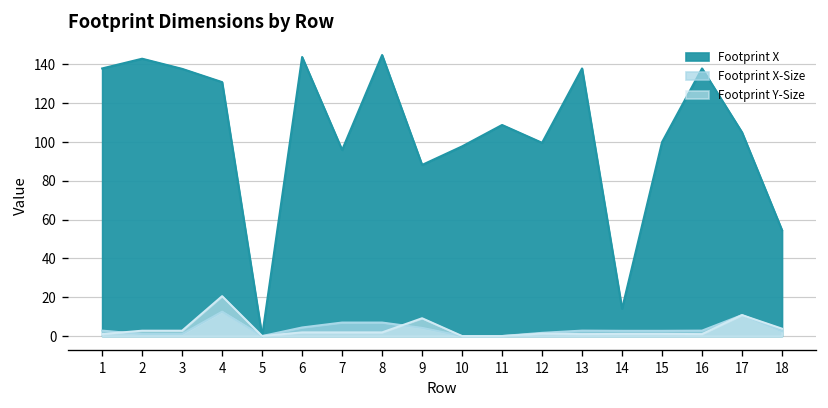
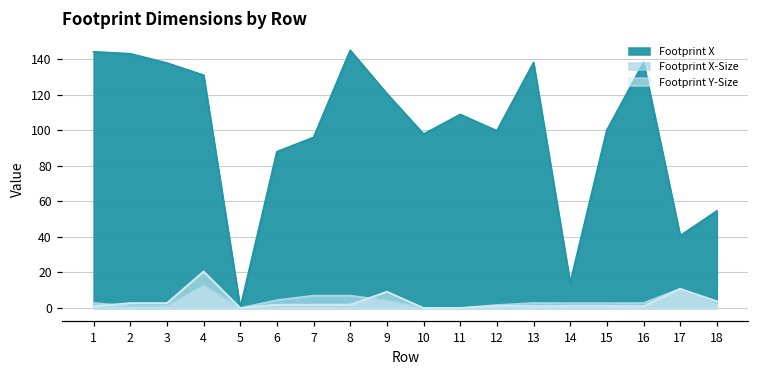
  {
    "Footprint X": {
-     "1": 138,
+     "1": 144,
      "2": 143,
      "3": 138,
      "4": 131,
-     "6": 144,
+     "6": 88,
      "7": 96,
      "8": 145,
-     "9": 88,
+     "9": 121,
      "10": 98,
      "11": 109,
      "12": 100,
      "13": 138,
      "14": 14,
      "15": 100,
      "16": 138,
-     "17": 105,
+     "17": 41,
      "18": 55
    }
  }
